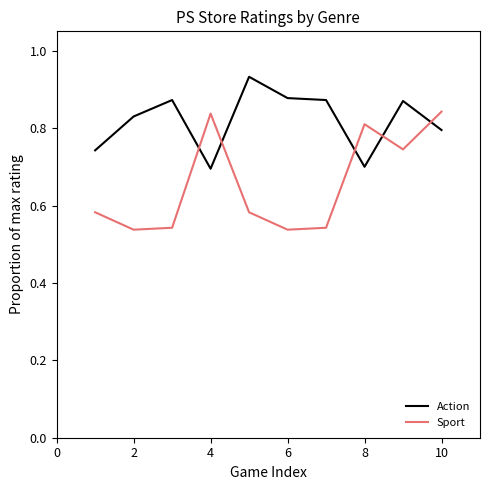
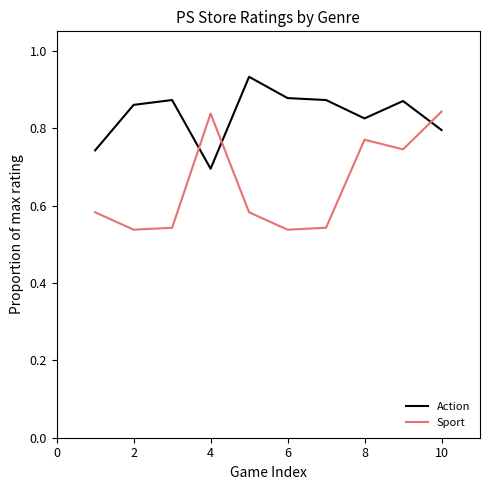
  {
    "Action": {
-     "2": 0.83,
+     "2": 0.86,
      "4": 0.70,
      "6": 0.88,
-     "8": 0.70,
+     "8": 0.83,
      "10": 0.79
    },
    "Sport": {
      "2": 0.54,
      "4": 0.84,
      "6": 0.54,
-     "8": 0.81,
+     "8": 0.77,
      "10": 0.84
    }
  }
